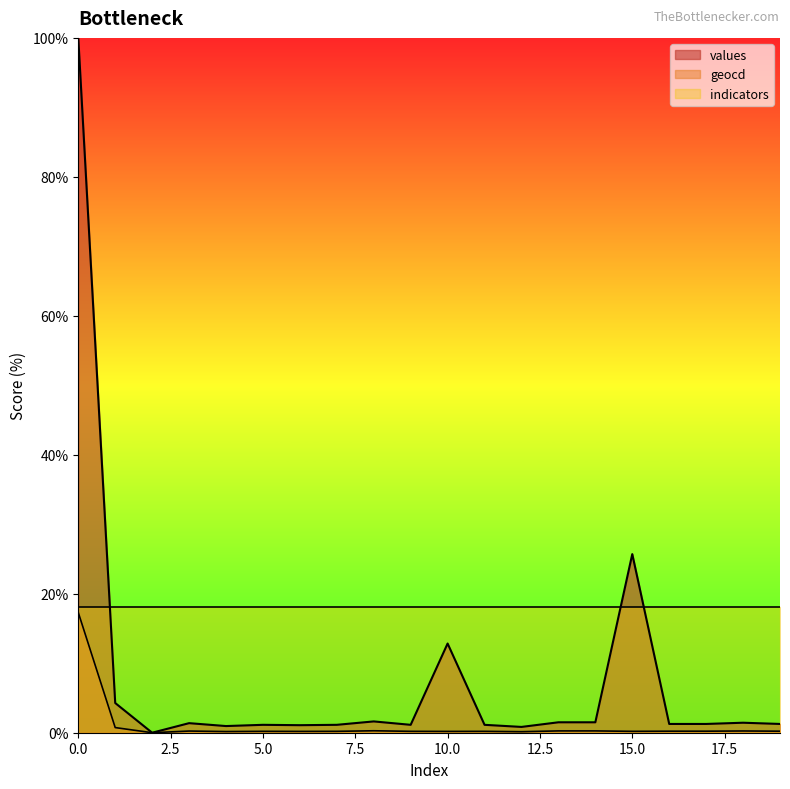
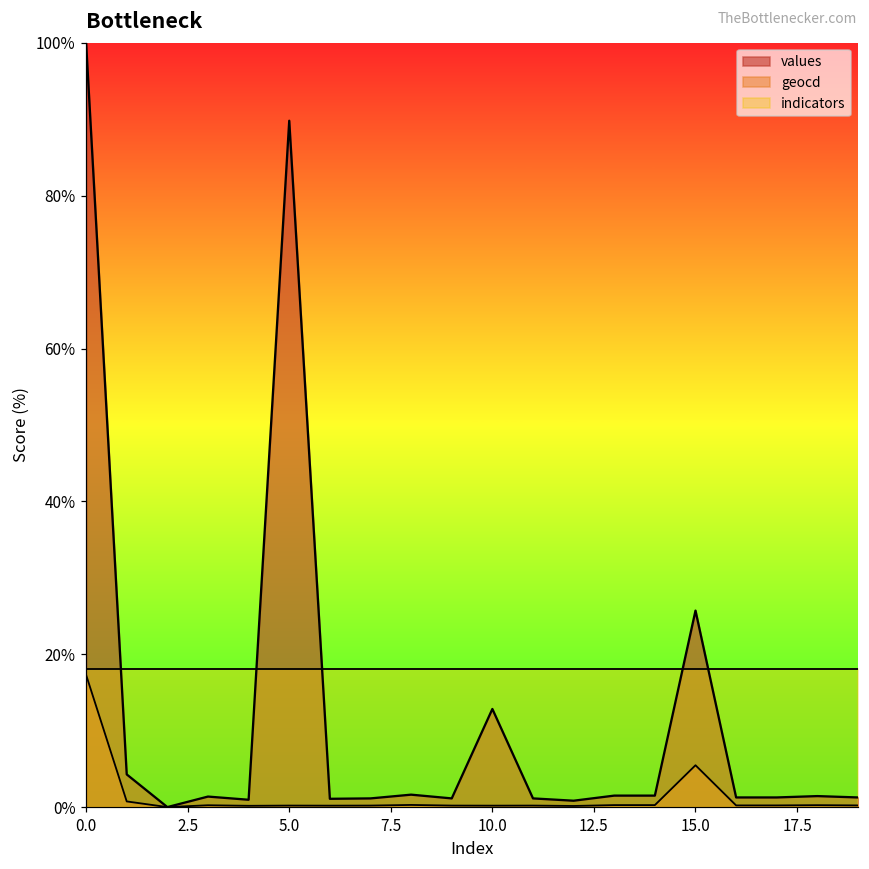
  {
    "values": {
      "0.0": "100%",
-     "5.0": "1%",
+     "5.0": "90%",
      "10.0": "13%",
      "15.0": "26%"
    },
    "geocd": {
      "0.0": "17%",
      "5.0": "0%",
      "10.0": "0%",
-     "15.0": "0%"
+     "15.0": "5%"
    },
    "indicators": {
      "0.0": "18%",
      "5.0": "18%",
      "10.0": "18%",
      "15.0": "18%"
    }
  }
